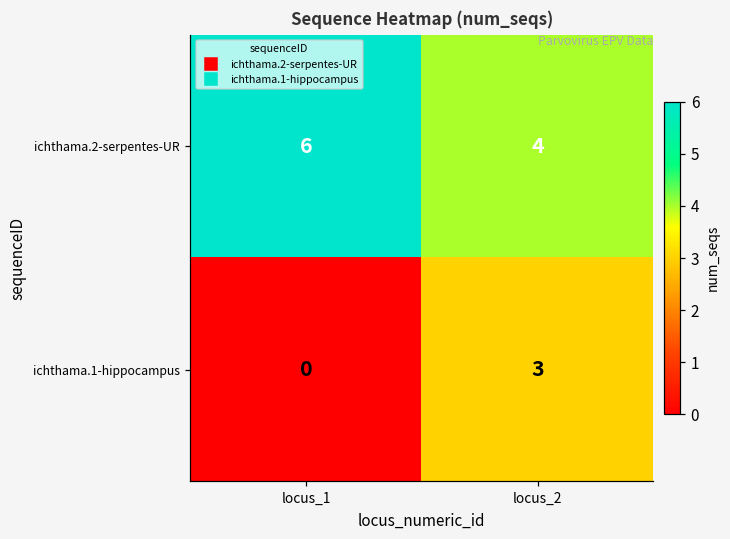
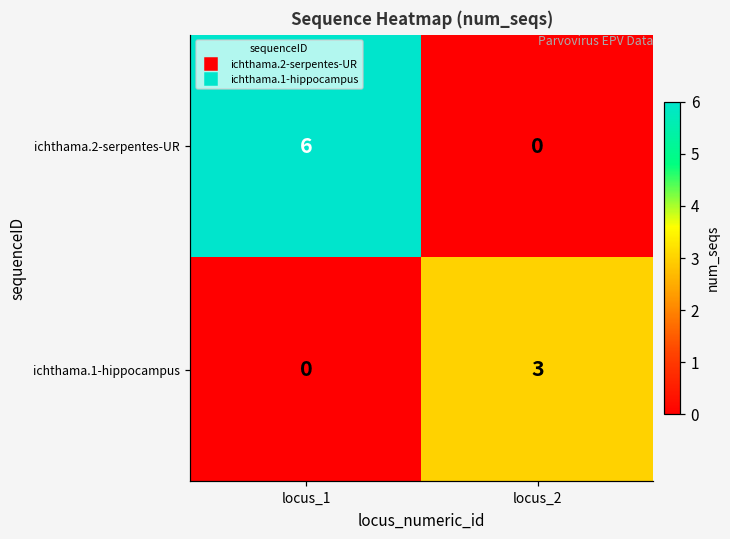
  {
    "ichthama.2-serpentes-UR": {
      "locus_1": 6,
-     "locus_2": 4
+     "locus_2": 0
    },
    "ichthama.1-hippocampus": {
      "locus_1": 0,
      "locus_2": 3
    }
  }
